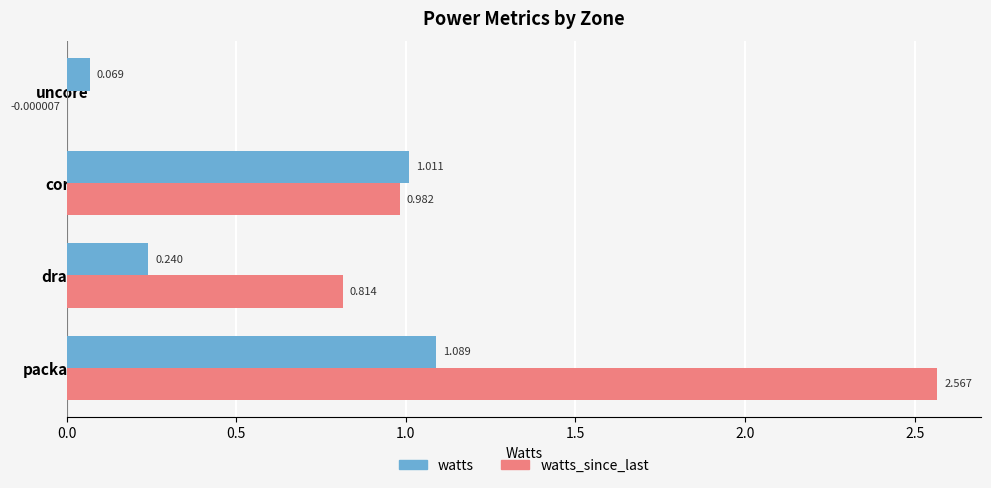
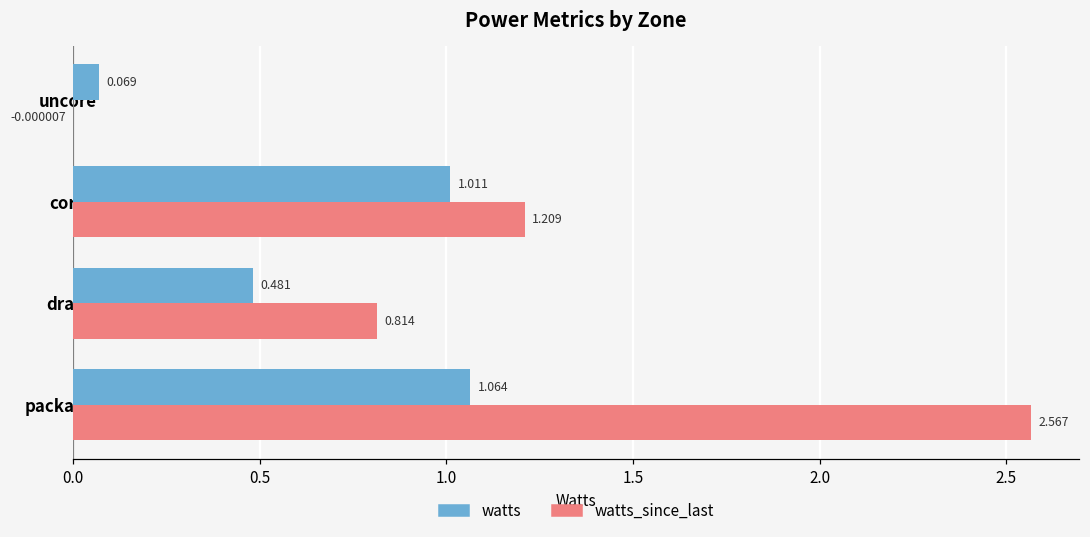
  {
    "watts": {
      "uncore": 0.069,
      "core": 1.011,
-     "dram": 0.240,
-     "package-0": 1.089
+     "dram": 0.481,
+     "package-0": 1.064
    },
    "watts_since_last": {
      "uncore": -0.000007,
-     "core": 0.982,
+     "core": 1.209,
      "dram": 0.814,
      "package-0": 2.567
    }
  }
